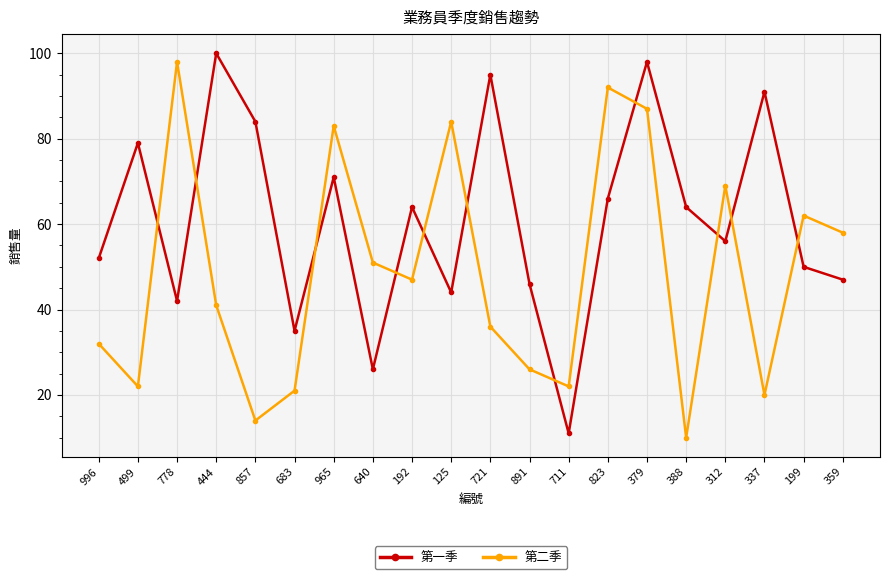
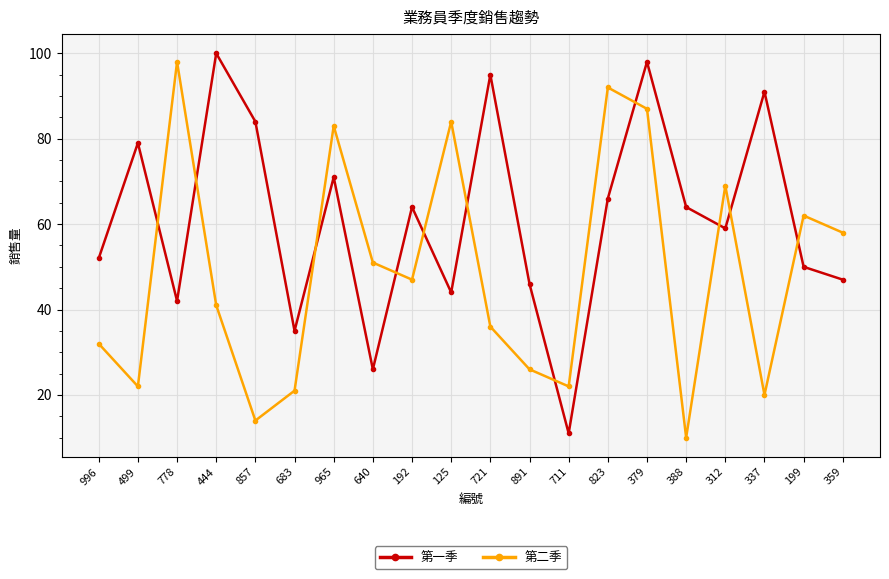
  {
    "第一季": {
      "996": 52,
      "499": 79,
      "778": 42,
      "444": 100,
      "857": 84,
      "683": 35,
      "965": 71,
      "640": 26,
      "192": 64,
      "125": 44,
      "721": 95,
      "891": 46,
      "711": 11,
      "823": 66,
      "379": 98,
      "388": 64,
-     "312": 56,
+     "312": 59,
      "337": 91,
      "199": 50,
      "359": 47
    },
    "第二季": {
      "996": 32,
      "499": 22,
      "778": 98,
      "444": 41,
      "857": 14,
      "683": 21,
      "965": 83,
      "640": 51,
      "192": 47,
      "125": 84,
      "721": 36,
      "891": 26,
      "711": 22,
      "823": 92,
      "379": 87,
      "388": 10,
      "312": 69,
      "337": 20,
      "199": 62,
      "359": 58
    }
  }
